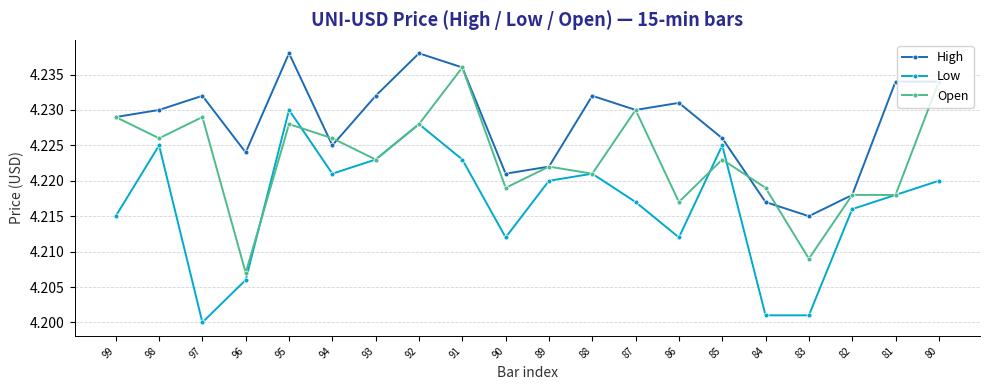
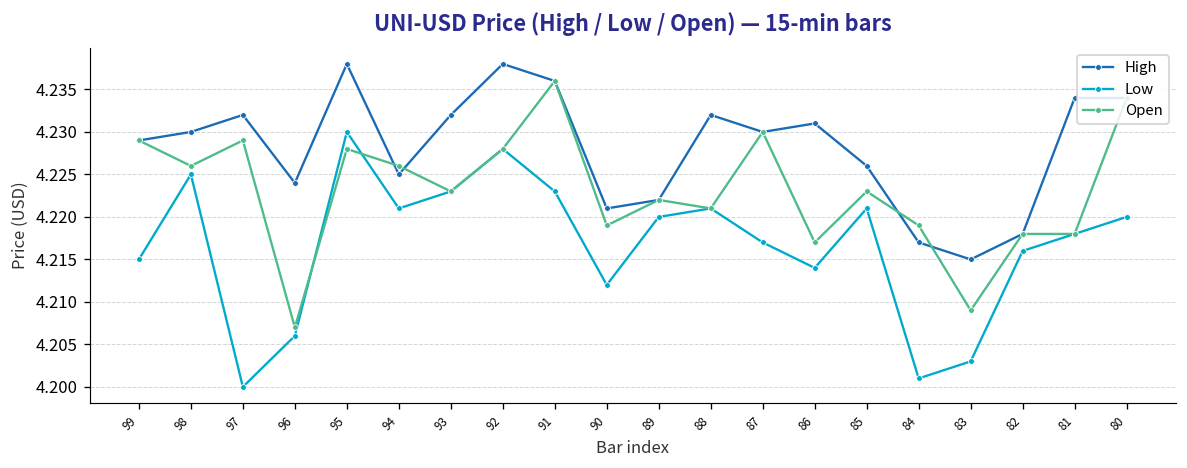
  {
    "High": {
      "98": 4.230,
      "97": 4.232,
      "96": 4.224,
      "95": 4.238,
      "94": 4.225,
      "93": 4.232,
      "92": 4.238,
      "90": 4.221,
      "88": 4.232,
      "86": 4.231,
      "85": 4.226,
      "84": 4.217,
      "83": 4.215,
      "81": 4.234
    },
    "Low": {
      "99": 4.215,
      "98": 4.225,
      "97": 4.200,
      "96": 4.206,
      "95": 4.230,
      "94": 4.221,
      "91": 4.223,
      "90": 4.212,
      "89": 4.220,
      "87": 4.217,
-     "86": 4.212,
-     "85": 4.225,
+     "86": 4.214,
+     "85": 4.221,
      "84": 4.201,
-     "83": 4.201,
+     "83": 4.203,
      "82": 4.216,
      "80": 4.220
    },
    "Open": {
      "98": 4.226,
      "97": 4.229,
      "96": 4.207,
      "95": 4.228,
      "94": 4.226,
      "90": 4.219,
      "86": 4.217,
      "85": 4.223,
      "84": 4.219,
      "83": 4.209
    }
  }
